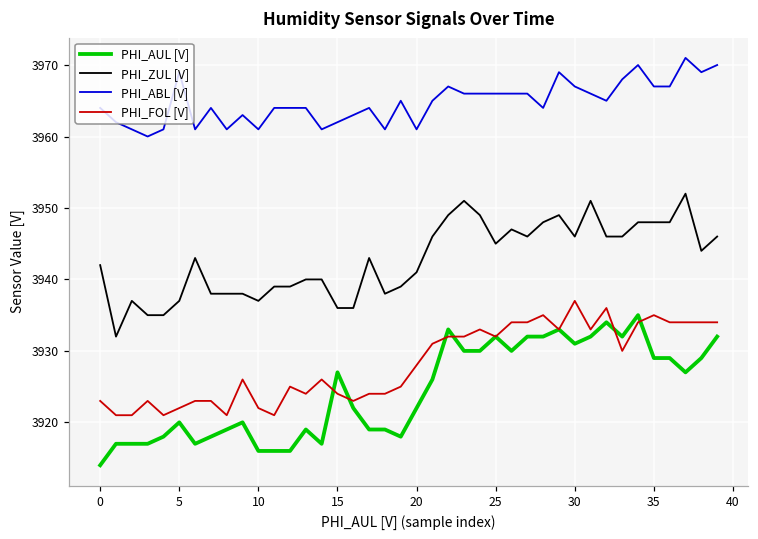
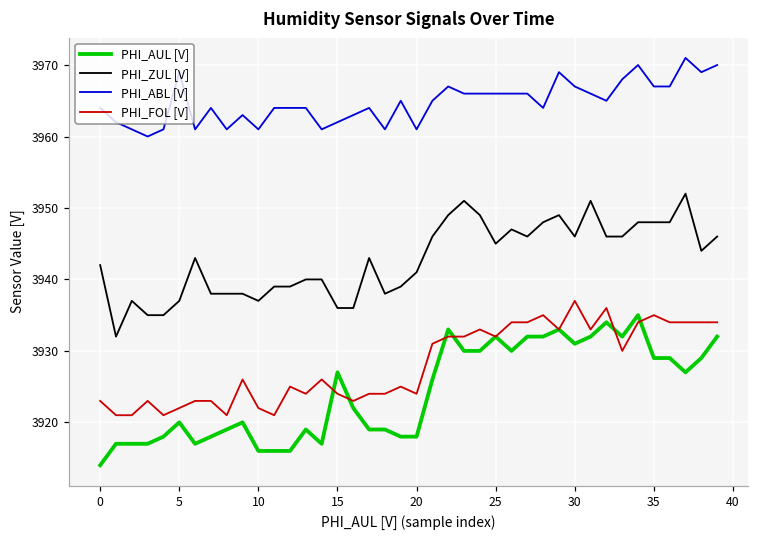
  {
    "PHI_AUL [V]": {
      "0": 3914,
      "5": 3920,
      "10": 3916,
      "15": 3927,
-     "20": 3922,
+     "20": 3918,
      "30": 3931,
      "35": 3929
    },
    "PHI_ZUL [V]": {
      "0": 3942,
      "5": 3937,
      "10": 3937,
      "15": 3936,
      "20": 3941,
      "25": 3945,
      "30": 3946,
      "35": 3948
    },
    "PHI_ABL [V]": {
      "10": 3961,
      "15": 3962,
      "20": 3961,
      "25": 3966,
      "30": 3967,
      "35": 3967
    },
    "PHI_FOL [V]": {
      "0": 3923,
      "5": 3922,
      "10": 3922,
      "15": 3924,
-     "20": 3928,
+     "20": 3924,
      "30": 3937,
      "35": 3935
    }
  }
